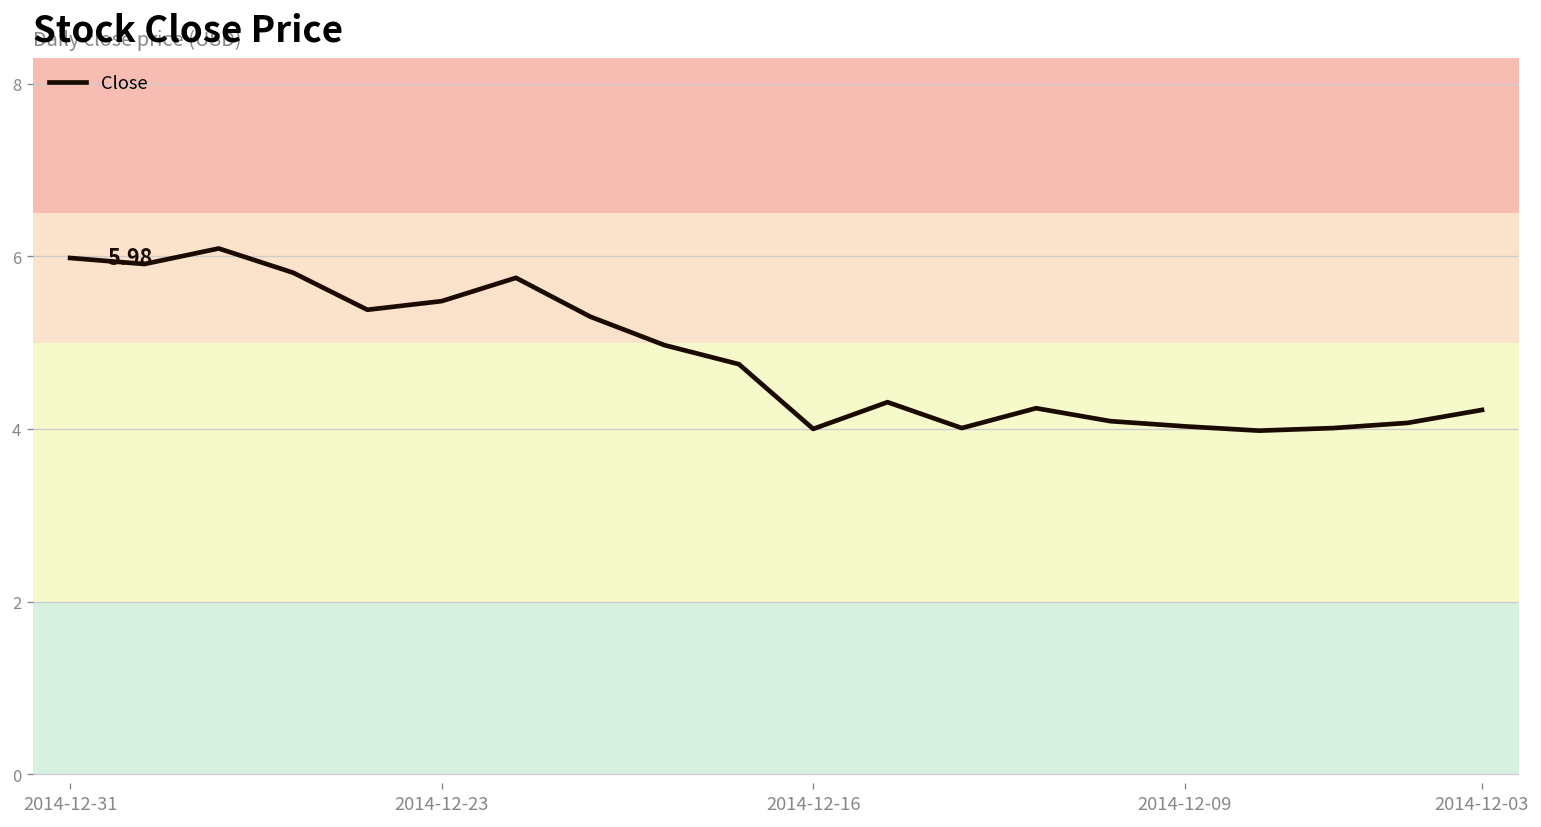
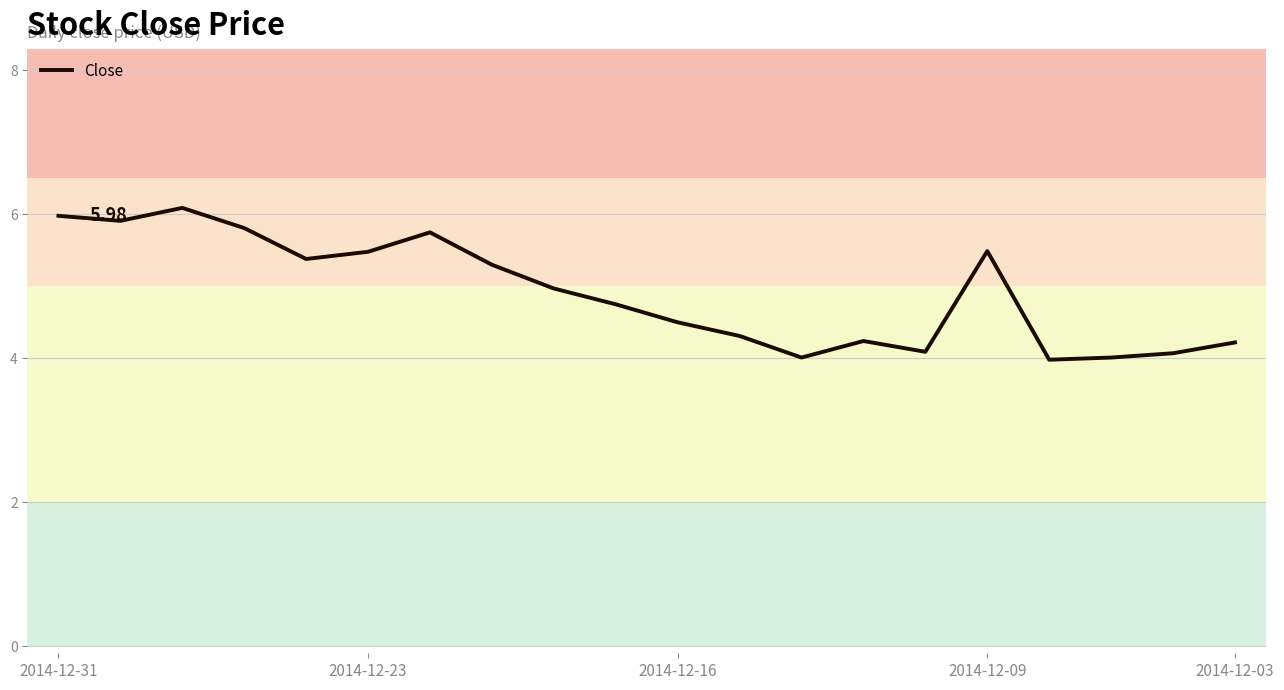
  {
    "2014-12-31": 6.0,
    "2014-12-23": 5.5,
-   "2014-12-16": 4.0,
-   "2014-12-09": 4.0,
+   "2014-12-16": 4.5,
+   "2014-12-09": 5.5,
    "2014-12-03": 4.2
  }
